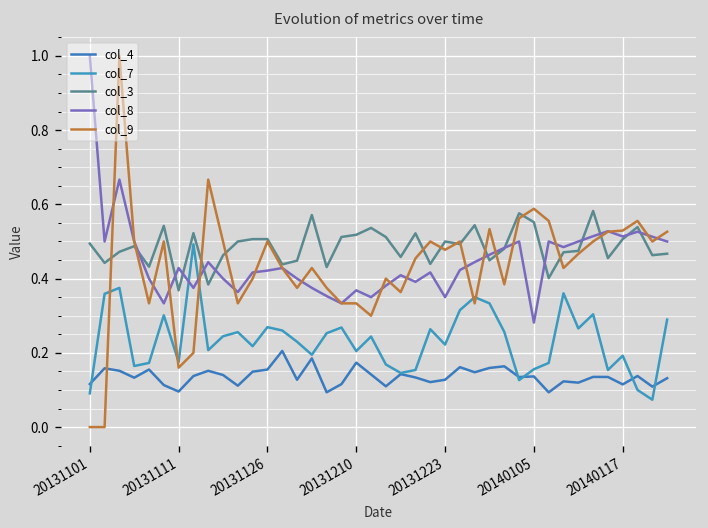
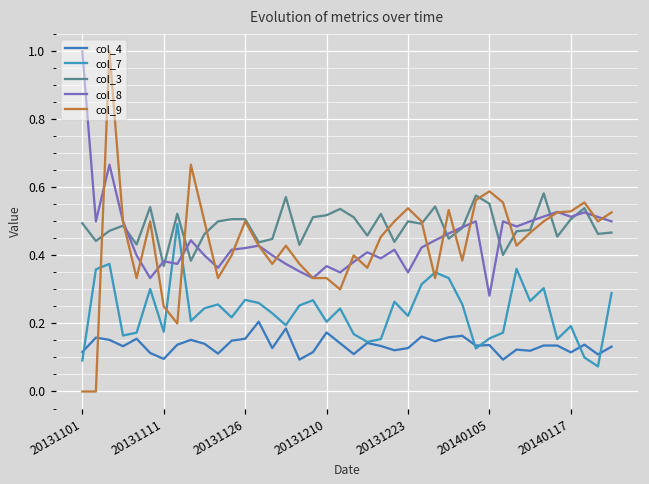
  {
    "col_8": {
-     "20131111": 0.43,
+     "20131111": 0.38,
      "20131126": 0.42,
      "20131210": 0.37,
      "20131223": 0.35,
      "20140105": 0.28
    },
    "col_9": {
      "20131101": 0.00,
-     "20131111": 0.16,
+     "20131111": 0.25,
      "20131210": 0.33,
-     "20131223": 0.48,
+     "20131223": 0.54,
      "20140105": 0.59,
      "20140117": 0.53
    }
  }
